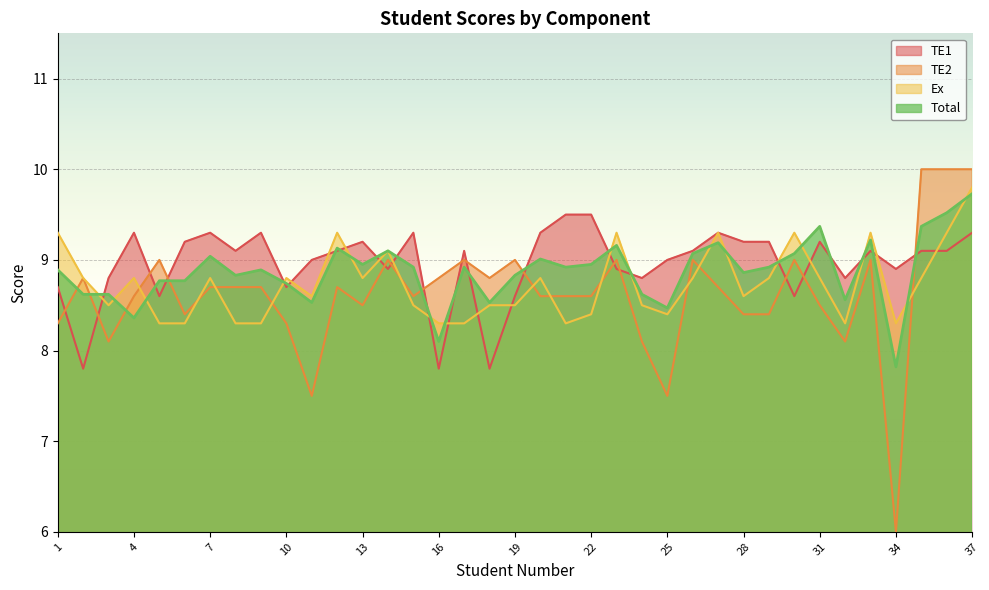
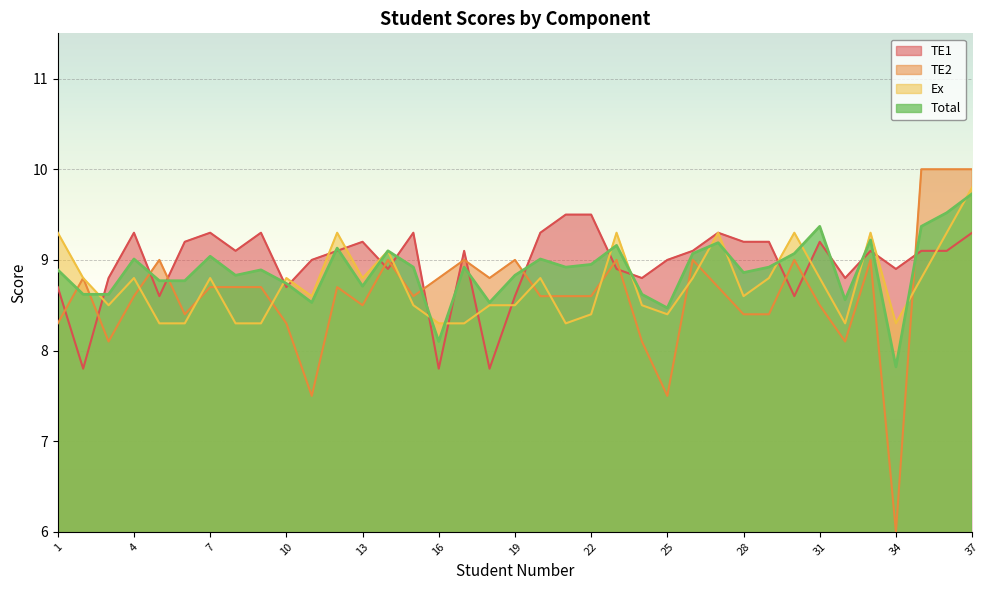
  {
    "Total": {
      "1": 8.9,
-     "4": 8.4,
+     "4": 9.0,
      "7": 9.0,
      "10": 8.7,
-     "13": 9.0,
+     "13": 8.7,
      "16": 8.1,
      "19": 8.8,
      "22": 9.0,
      "25": 8.5,
      "28": 8.9,
      "31": 9.4,
      "34": 7.8,
      "37": 9.7
    }
  }
